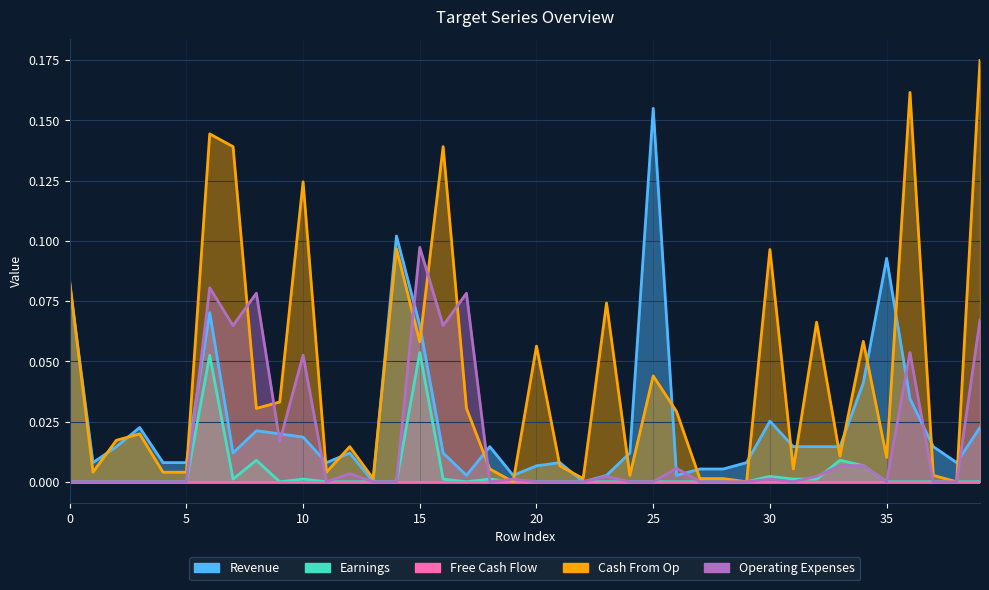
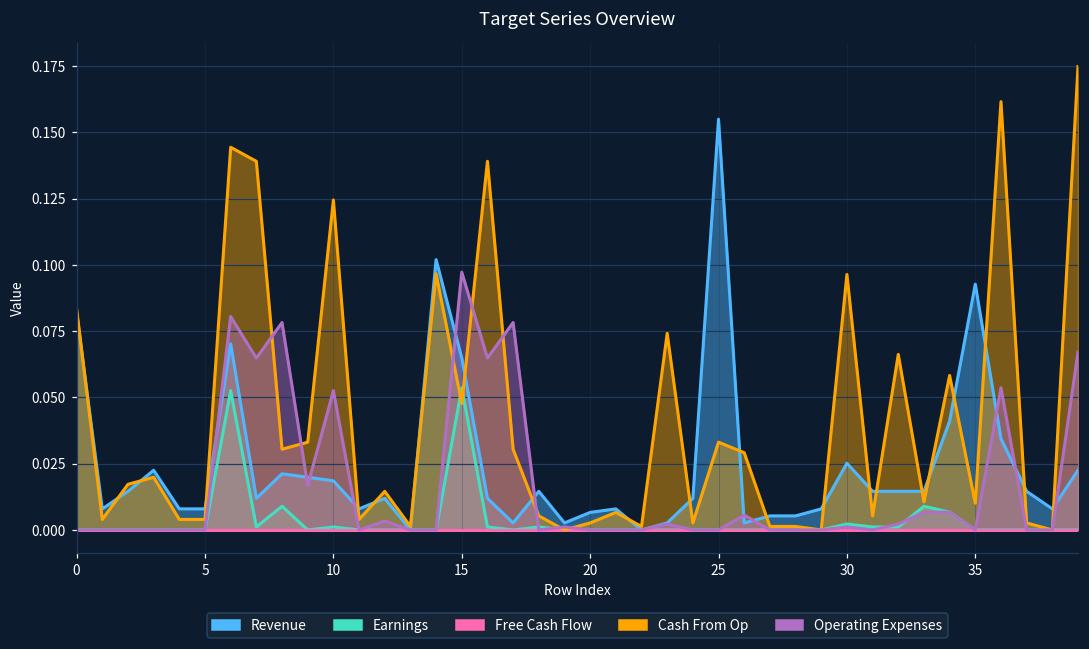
  {
    "Cash From Op": {
      "0": 0.083,
      "5": 0.004,
      "10": 0.125,
-     "15": 0.058,
-     "20": 0.056,
-     "25": 0.044,
+     "15": 0.048,
+     "20": 0.003,
+     "25": 0.033,
      "30": 0.096,
      "35": 0.010
    }
  }
